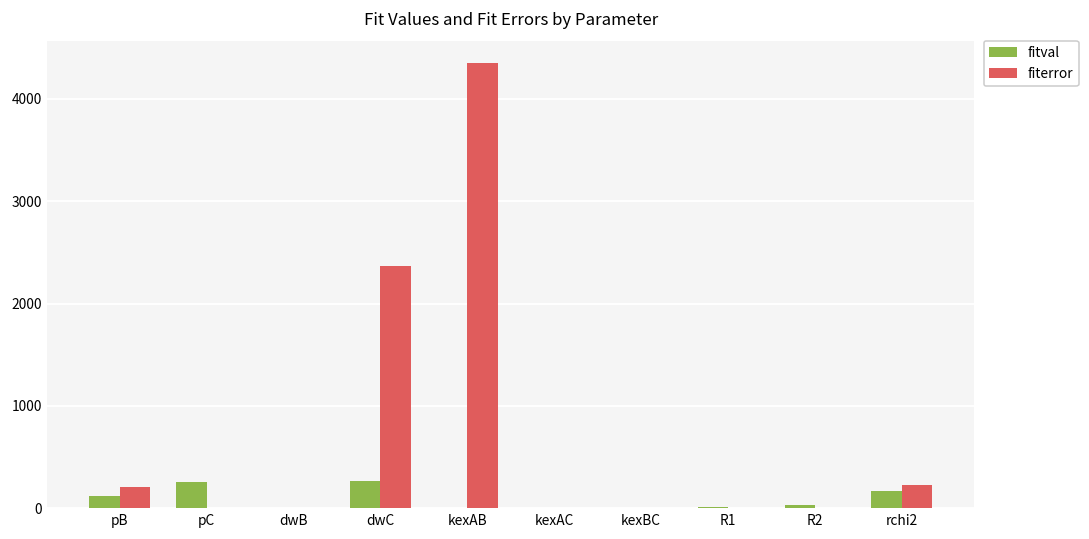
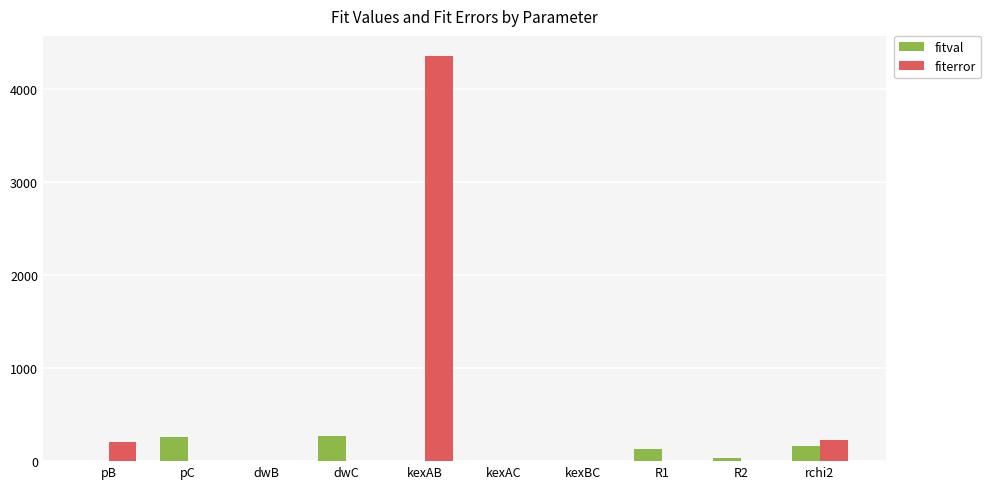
  {
    "fitval": {
-     "pB": 100,
+     "pB": 0,
      "pC": 300,
      "dwC": 300,
      "kexAC": 0,
      "kexBC": 0,
-     "R1": 0,
+     "R1": 100,
      "R2": 0,
      "rchi2": 200
    },
    "fiterror": {
      "pB": 200,
      "pC": 0,
      "dwB": 0,
-     "dwC": 2400,
+     "dwC": 0,
      "kexAB": 4400,
      "kexAC": 0,
      "kexBC": 0,
      "rchi2": 200
    }
  }
